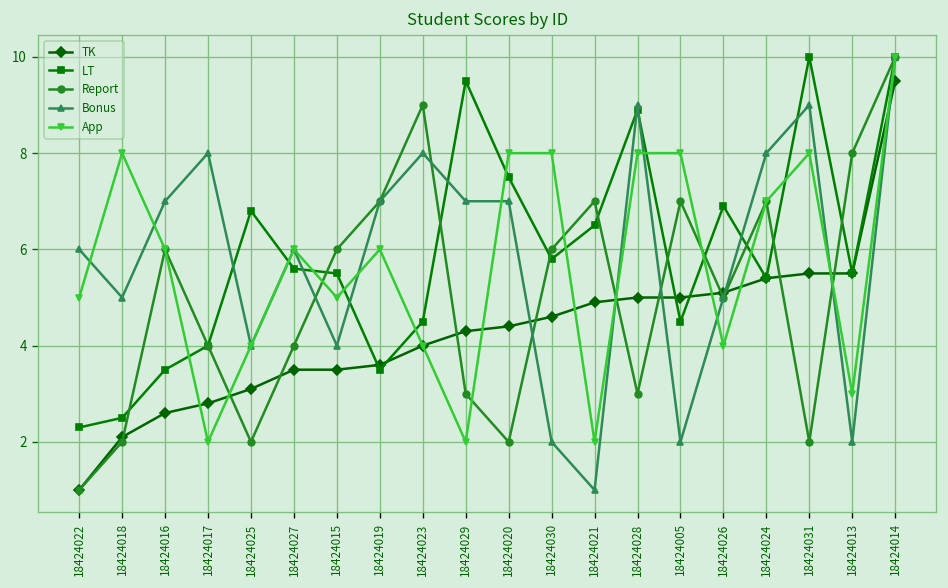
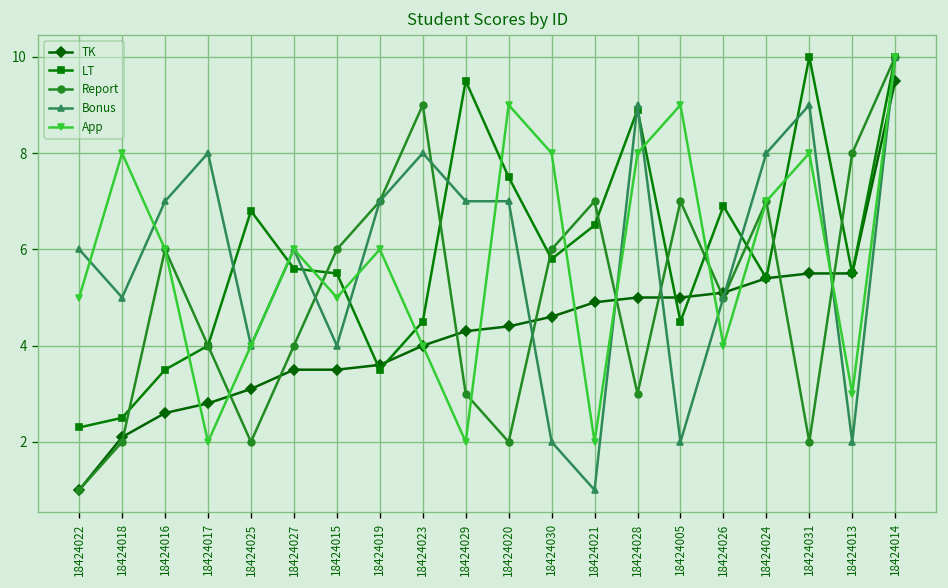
  {
    "App": {
      "18424022": 5,
      "18424018": 8,
      "18424017": 2,
      "18424015": 5,
      "18424019": 6,
      "18424029": 2,
-     "18424020": 8,
+     "18424020": 9,
      "18424030": 8,
      "18424021": 2,
      "18424028": 8,
-     "18424005": 8,
+     "18424005": 9,
      "18424026": 4,
      "18424031": 8,
      "18424013": 3
    }
  }
